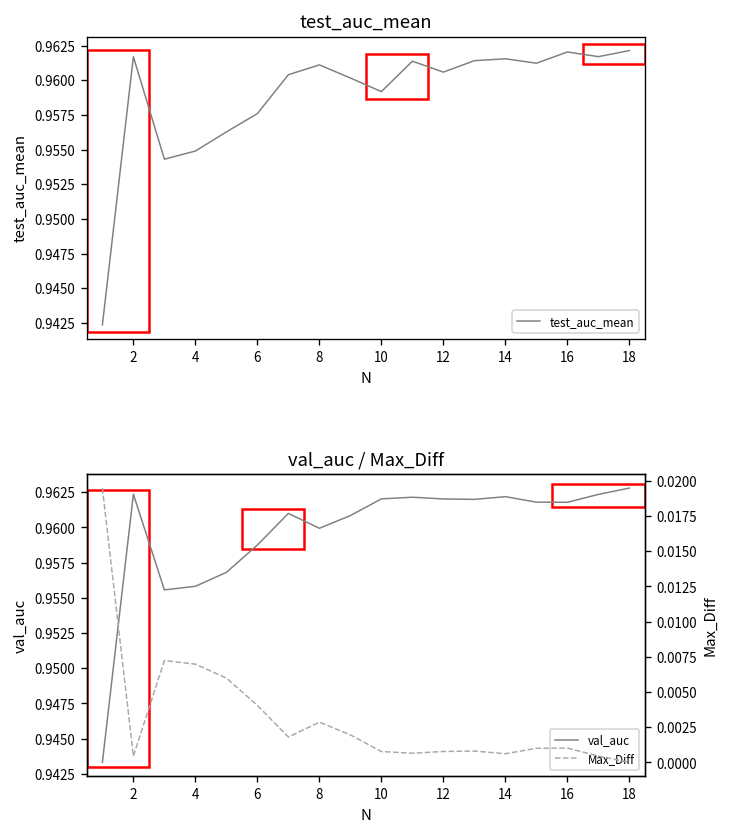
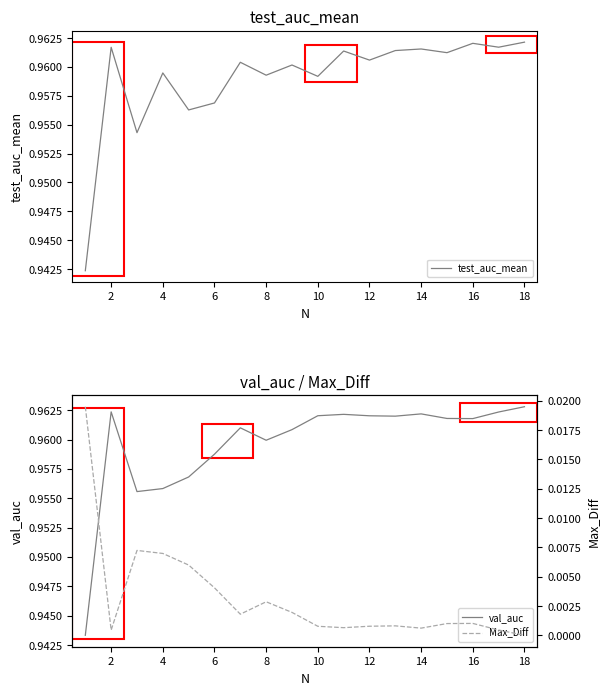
  {
    "test_auc_mean": {
      "2": 0.9617,
-     "4": 0.9549,
-     "6": 0.9576,
-     "8": 0.9611,
+     "4": 0.9595,
+     "6": 0.9569,
+     "8": 0.9593,
      "10": 0.9592,
      "12": 0.9606,
      "14": 0.9615,
      "16": 0.9620,
      "18": 0.9621
    }
  }
